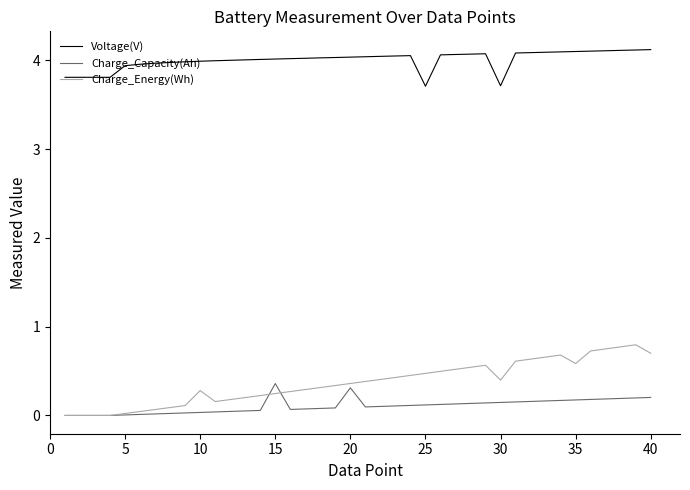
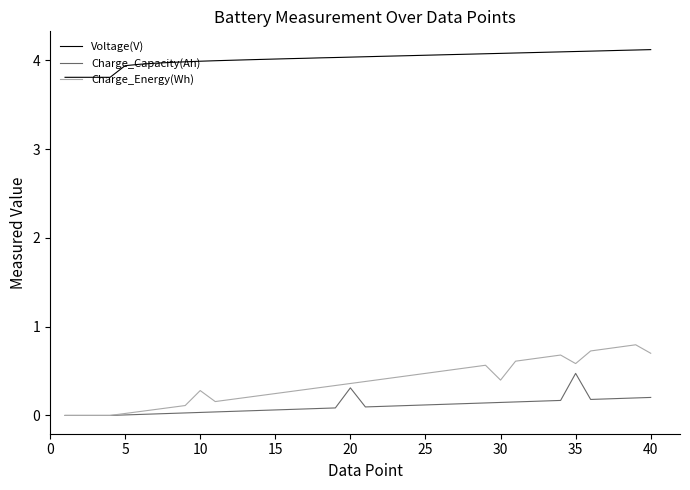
  {
    "Voltage(V)": {
      "5": 3.9,
      "10": 4.0,
      "15": 4.0,
      "20": 4.0,
-     "25": 3.7,
-     "30": 3.7,
+     "25": 4.1,
+     "30": 4.1,
      "35": 4.1,
      "40": 4.1
    },
    "Charge_Capacity(Ah)": {
      "10": 0.0,
-     "15": 0.4,
+     "15": 0.1,
      "20": 0.3,
      "25": 0.1,
      "30": 0.1,
-     "35": 0.2,
+     "35": 0.5,
      "40": 0.2
    },
    "Charge_Energy(Wh)": {
      "10": 0.3,
      "15": 0.2,
      "20": 0.4,
      "25": 0.5,
      "30": 0.4,
      "35": 0.6,
      "40": 0.7
    }
  }
